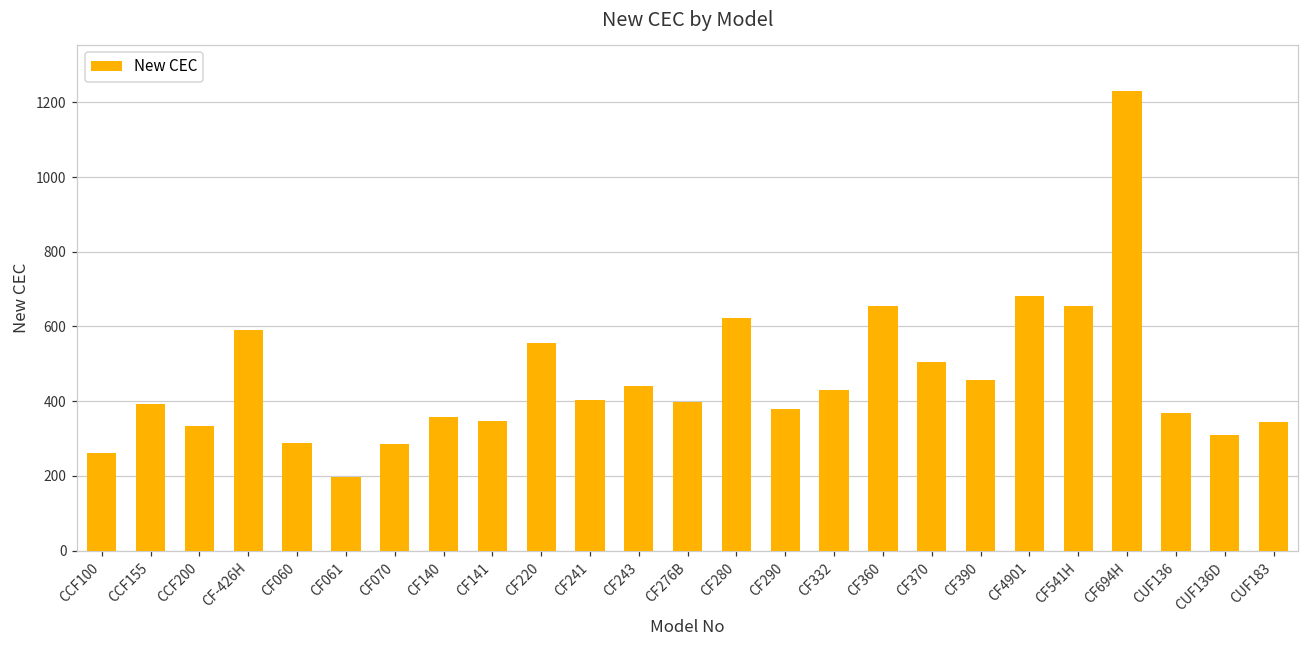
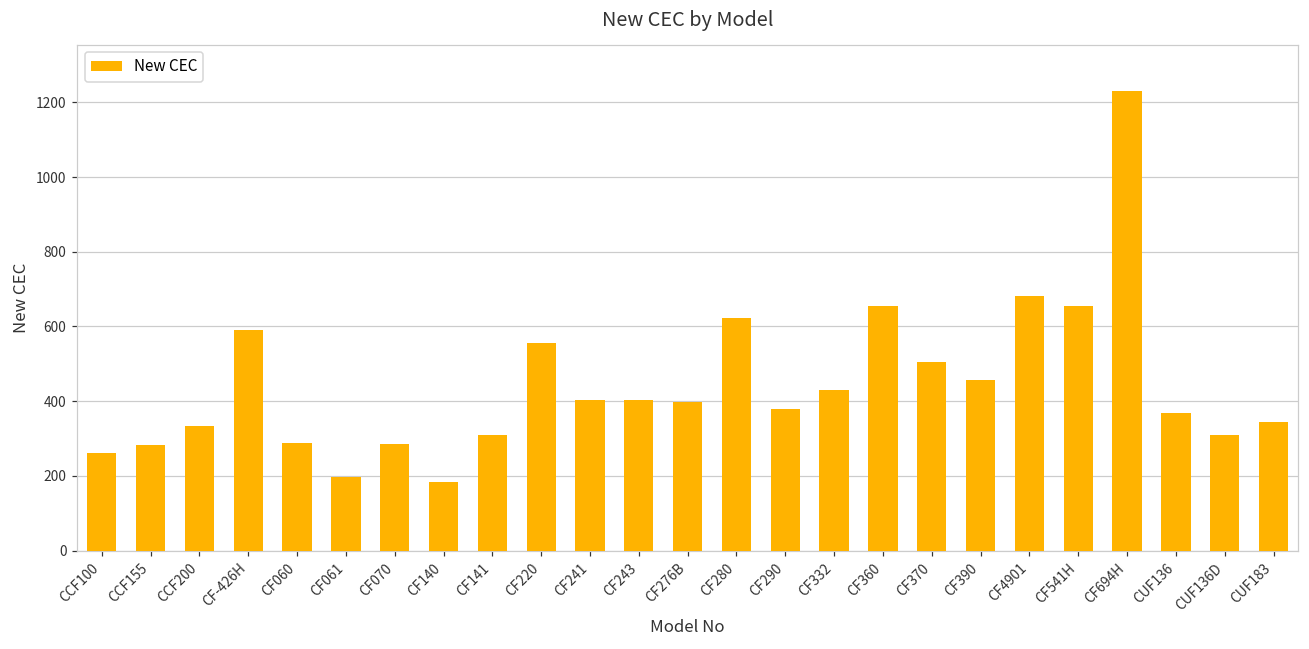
  {
    "CCF100": 260,
-   "CCF155": 390,
+   "CCF155": 280,
    "CCF200": 330,
    "CF-426H": 590,
    "CF060": 290,
    "CF061": 200,
    "CF070": 290,
-   "CF140": 360,
-   "CF141": 350,
+   "CF140": 190,
+   "CF141": 310,
    "CF220": 560,
    "CF241": 400,
-   "CF243": 440,
+   "CF243": 400,
    "CF276B": 400,
    "CF280": 620,
    "CF290": 380,
    "CF332": 430,
    "CF360": 660,
    "CF370": 500,
    "CF390": 460,
    "CF4901": 680,
    "CF541H": 650,
    "CF694H": 1230,
    "CUF136": 370,
    "CUF136D": 310,
    "CUF183": 350
  }
